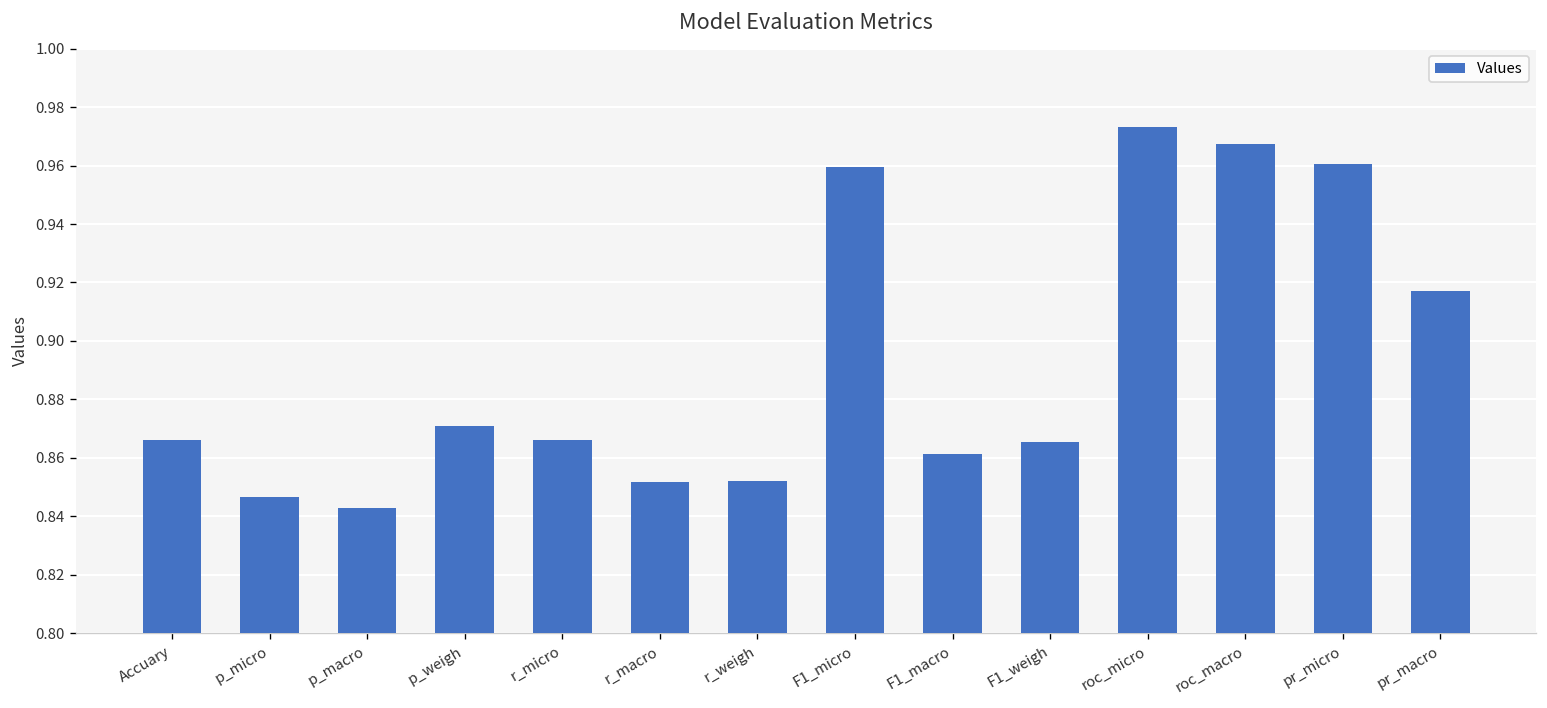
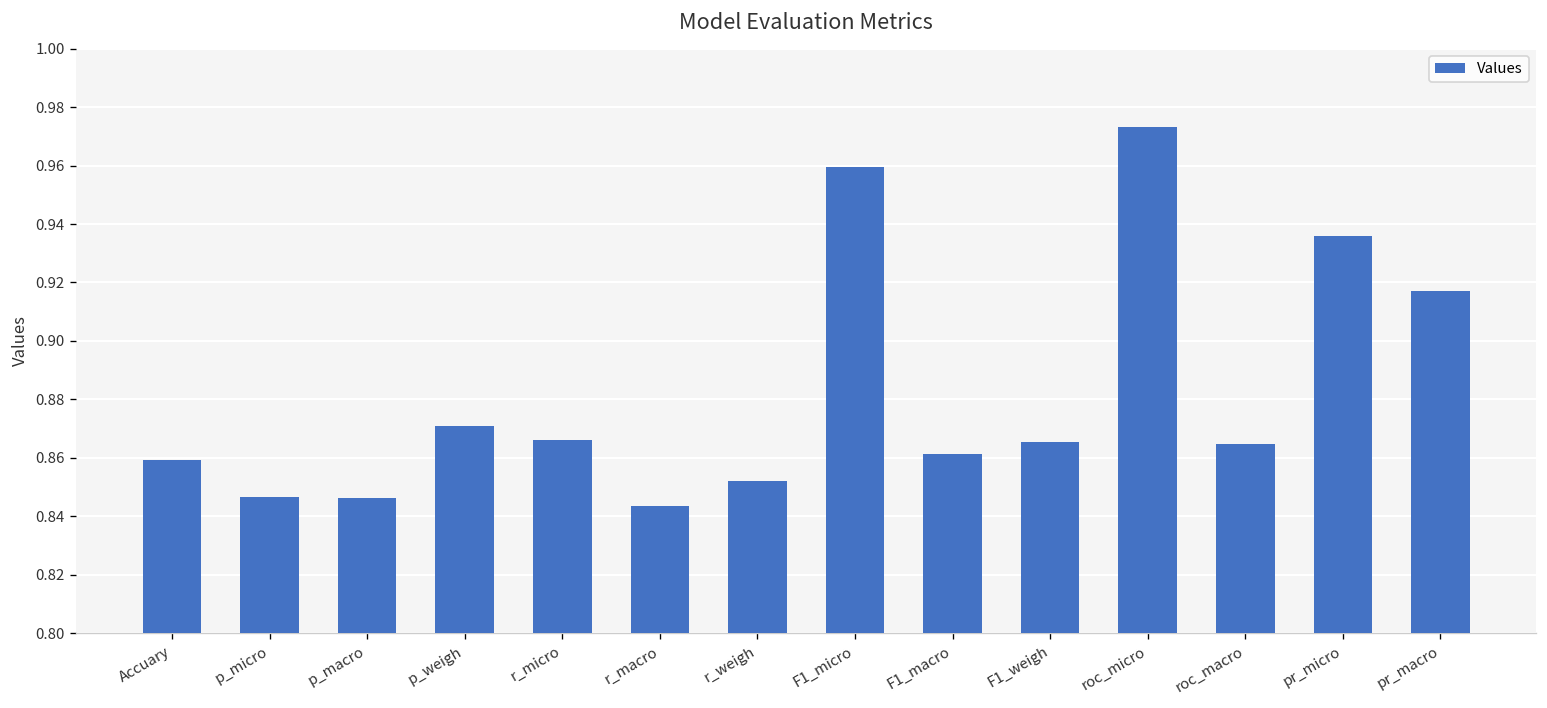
  {
-   "Accuary": 0.866,
+   "Accuary": 0.859,
    "p_micro": 0.847,
-   "p_macro": 0.843,
+   "p_macro": 0.846,
    "p_weigh": 0.871,
    "r_micro": 0.866,
-   "r_macro": 0.852,
+   "r_macro": 0.844,
    "r_weigh": 0.852,
    "F1_micro": 0.959,
    "F1_macro": 0.861,
    "F1_weigh": 0.865,
    "roc_micro": 0.973,
-   "roc_macro": 0.967,
-   "pr_micro": 0.961,
+   "roc_macro": 0.865,
+   "pr_micro": 0.936,
    "pr_macro": 0.917
  }
